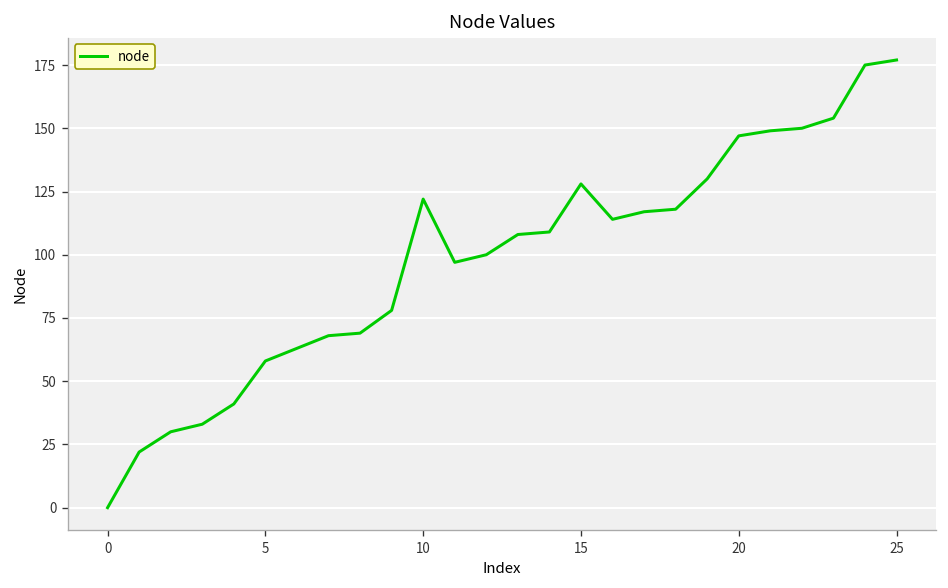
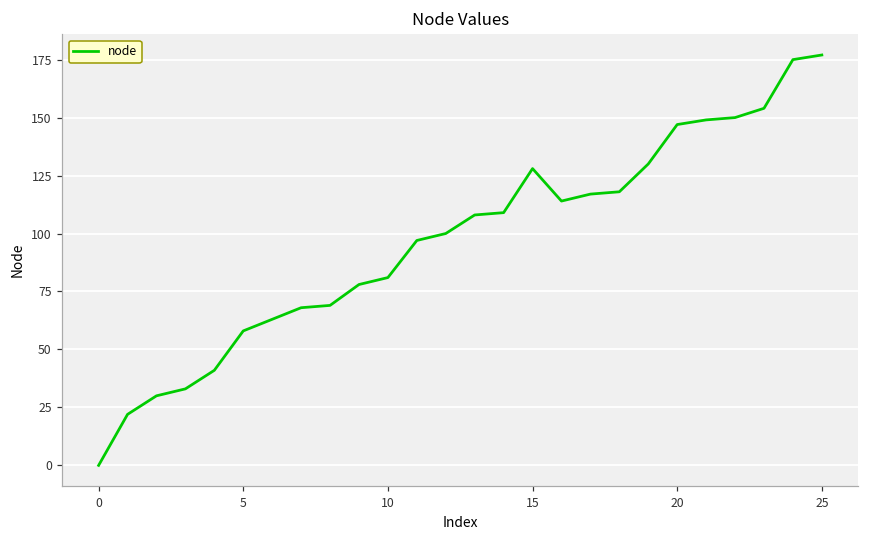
  {
    "0": 0,
    "5": 58,
-   "10": 122,
+   "10": 81,
    "15": 128,
    "20": 147,
    "25": 177
  }
